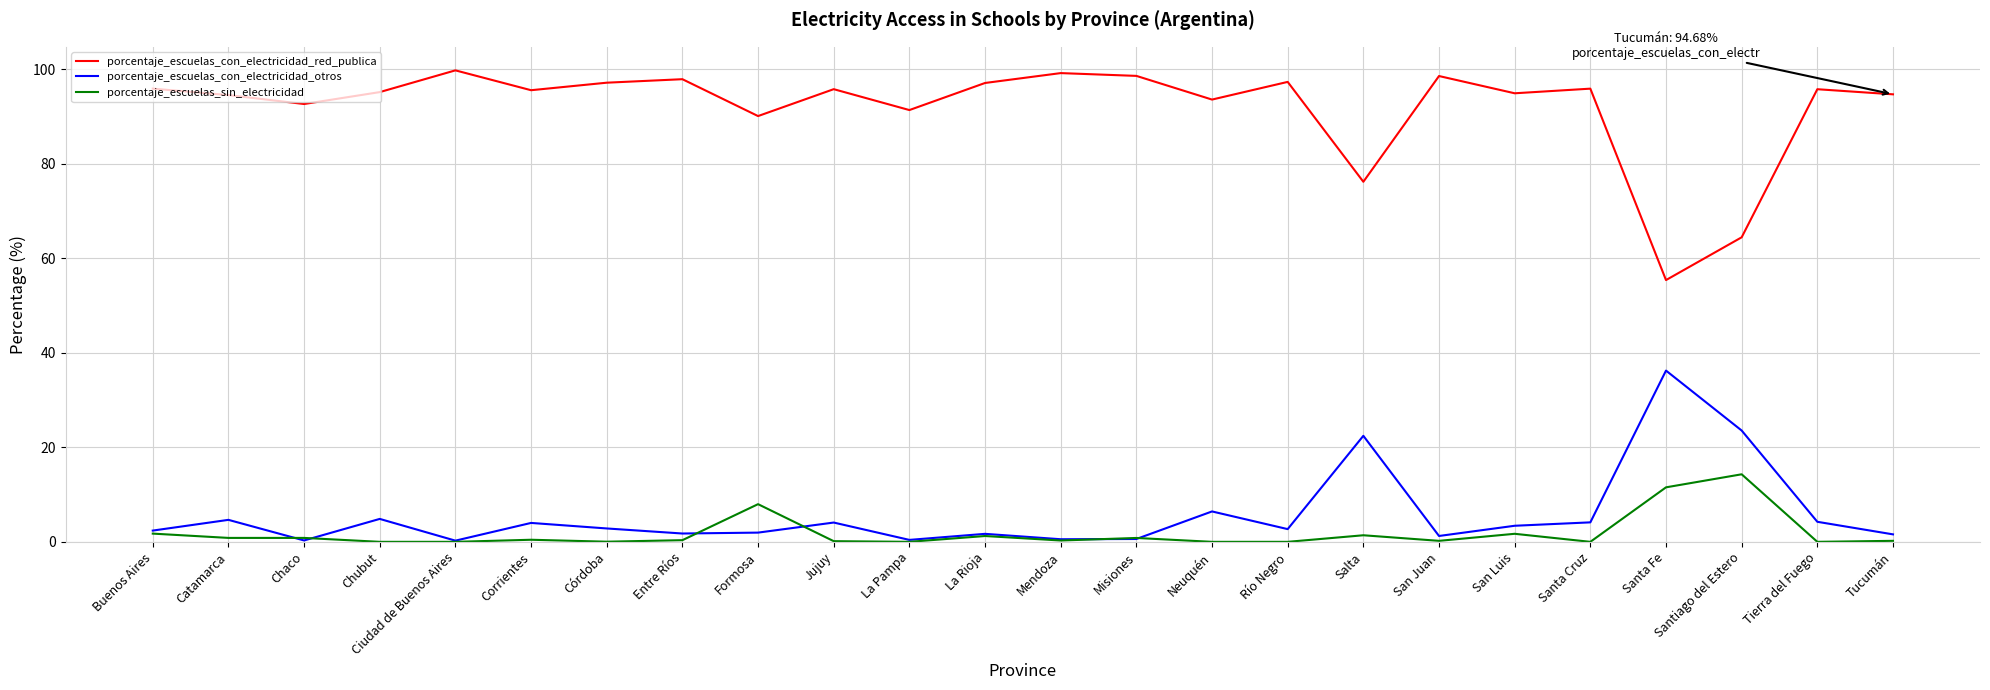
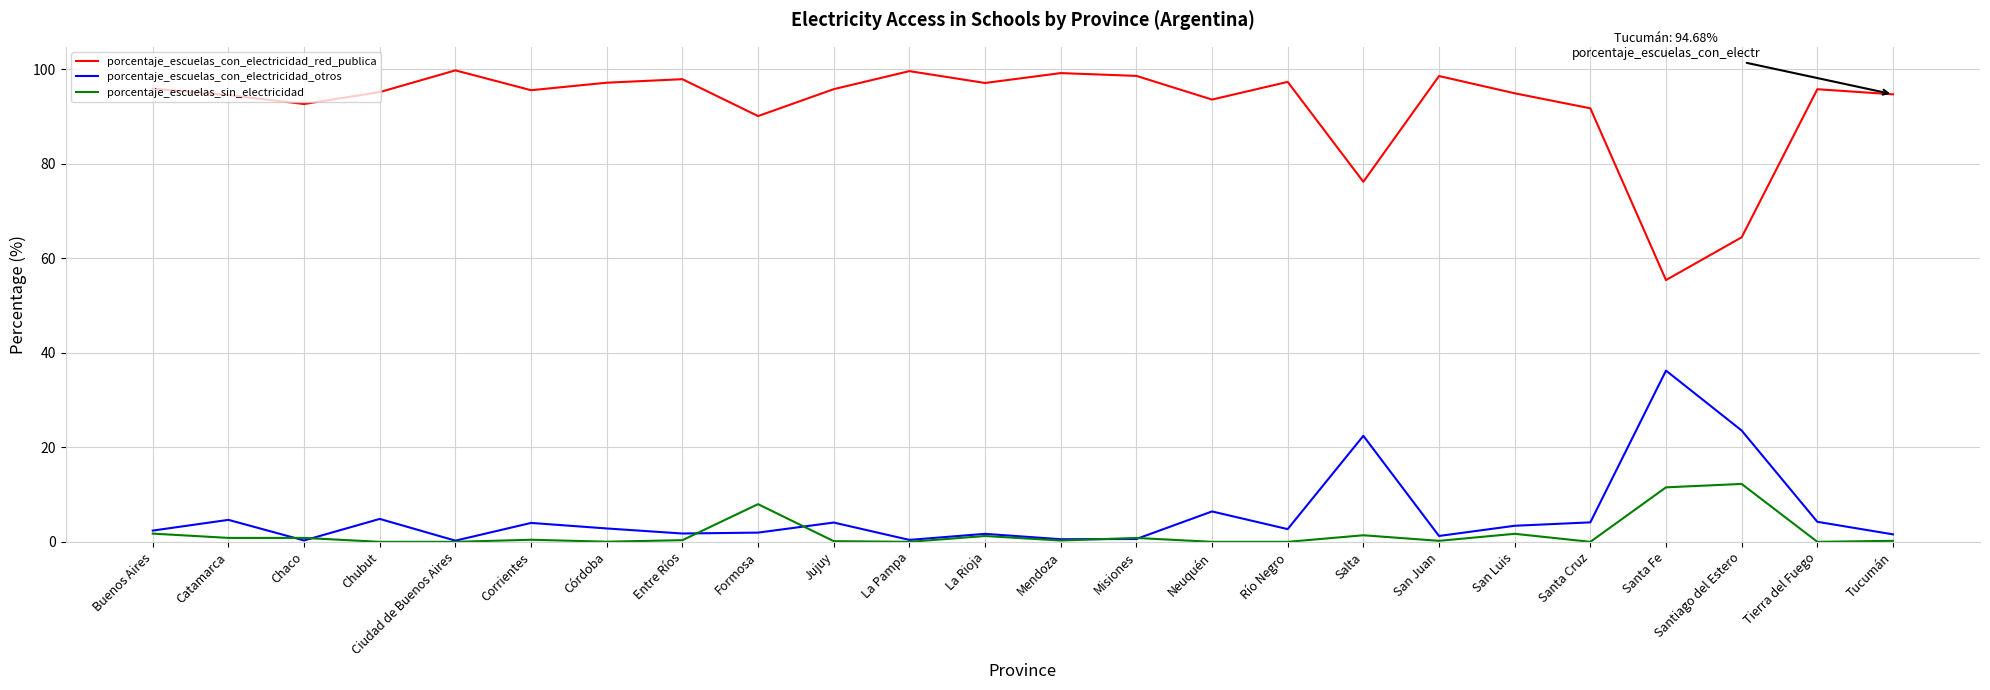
  {
    "porcentaje_escuelas_con_electricidad_red_publica": {
      "Chaco": 93,
      "Ciudad de Buenos Aires": 100,
      "Corrientes": 96,
      "Córdoba": 97,
      "Entre Ríos": 98,
      "Formosa": 90,
      "Jujuy": 96,
-     "La Pampa": 91,
+     "La Pampa": 100,
      "La Rioja": 97,
      "Mendoza": 99,
      "Misiones": 99,
      "Neuquén": 94,
      "Río Negro": 97,
      "Salta": 76,
      "San Juan": 99,
      "San Luis": 95,
-     "Santa Cruz": 96,
+     "Santa Cruz": 92,
      "Santa Fe": 55,
      "Santiago del Estero": 64,
      "Tucumán": 95
    },
    "porcentaje_escuelas_con_electricidad_otros": {
      "Buenos Aires": 2,
      "Catamarca": 5,
      "Chaco": 0,
      "Chubut": 5,
      "Corrientes": 4,
      "Córdoba": 3,
      "Entre Ríos": 2,
      "Formosa": 2,
      "Jujuy": 4,
      "Neuquén": 6,
      "Río Negro": 3,
      "Salta": 22,
      "San Juan": 1,
      "San Luis": 3,
      "Santa Cruz": 4,
      "Santa Fe": 36,
      "Santiago del Estero": 24,
      "Tierra del Fuego": 4,
      "Tucumán": 2
    },
    "porcentaje_escuelas_sin_electricidad": {
      "Buenos Aires": 2,
      "Catamarca": 1,
      "Chaco": 1,
      "Chubut": 0,
      "Corrientes": 0,
      "Córdoba": 0,
      "Entre Ríos": 0,
      "Formosa": 8,
      "Jujuy": 0,
      "Neuquén": 0,
      "Río Negro": 0,
      "Salta": 1,
      "San Juan": 0,
      "San Luis": 2,
      "Santa Cruz": 0,
      "Santa Fe": 12,
-     "Santiago del Estero": 14,
+     "Santiago del Estero": 12,
      "Tierra del Fuego": 0,
      "Tucumán": 0
    }
  }
